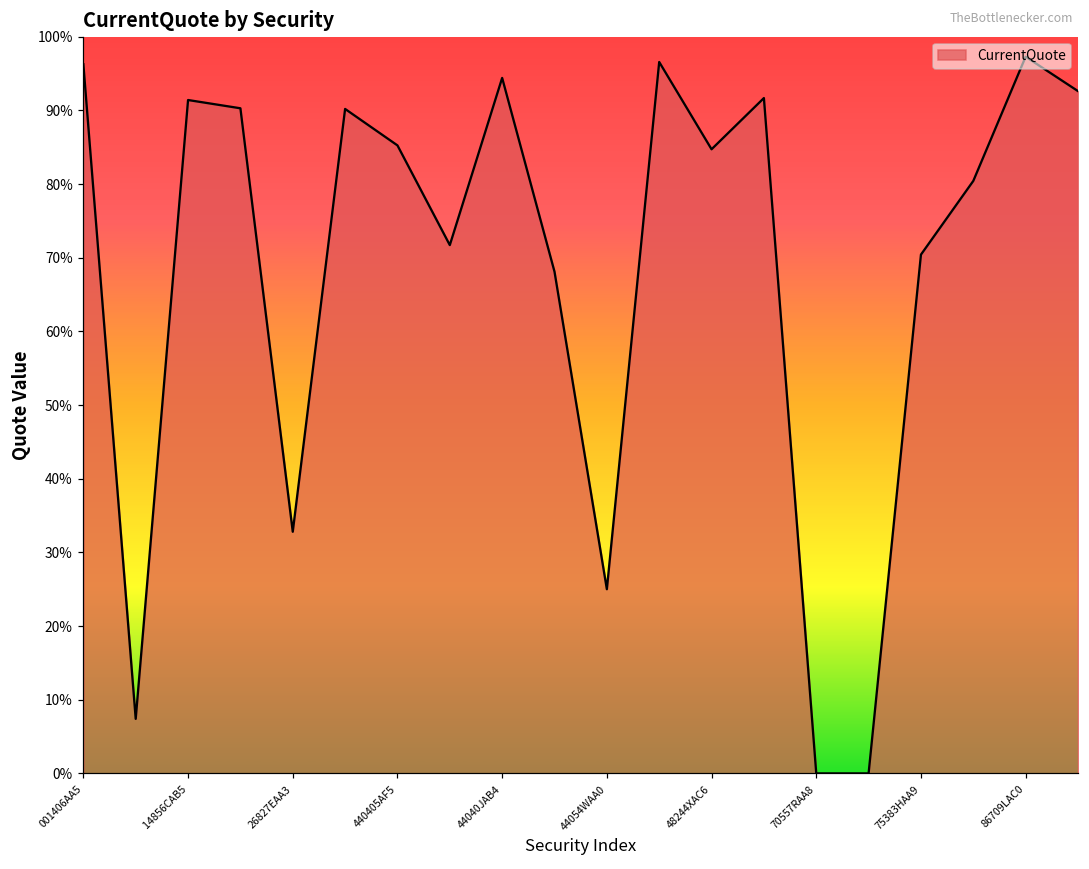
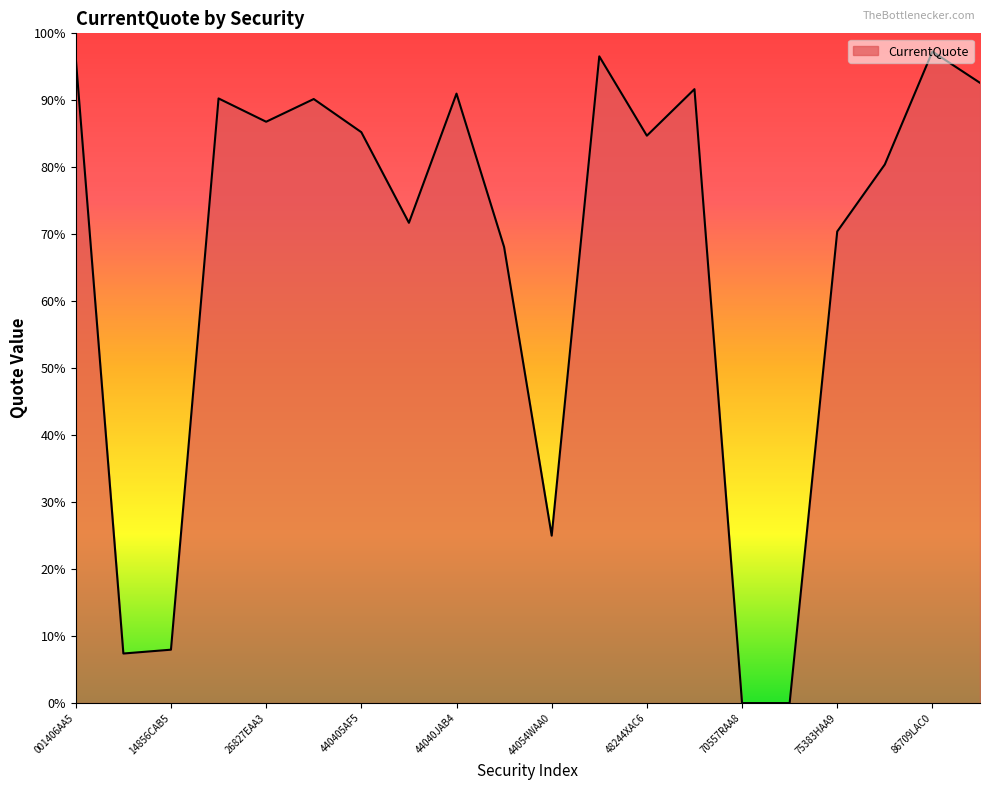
  {
    "001406AA5": "96%",
-   "14856CAB5": "91%",
-   "26827EAA3": "33%",
+   "14856CAB5": "8%",
+   "26827EAA3": "87%",
    "440405AF5": "85%",
-   "44040JAB4": "94%",
+   "44040JAB4": "91%",
    "44054WAA0": "25%",
    "48244XAC6": "85%",
    "70557RAA8": "0%",
    "75383HAA9": "70%"
  }
